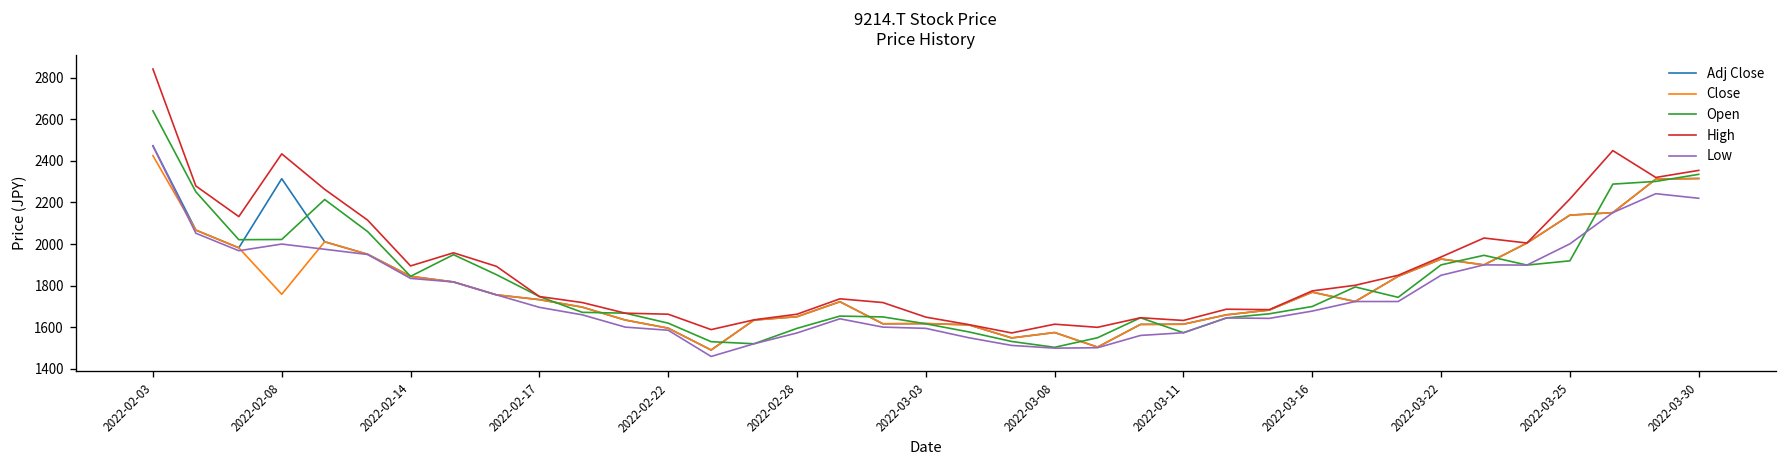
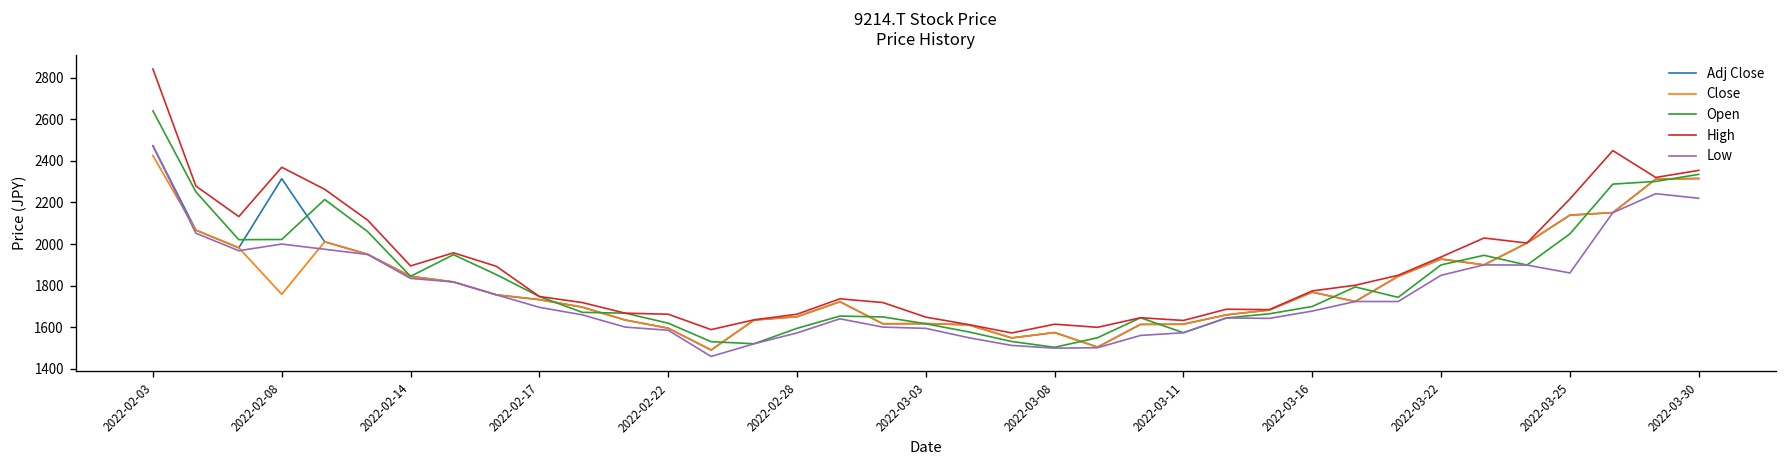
  {
    "Adj Close": {
      "2022-02-08": 2310
    },
    "Close": {
      "2022-02-03": 2420,
      "2022-02-08": 1760
    },
    "Open": {
      "2022-02-03": 2640,
      "2022-02-08": 2020,
      "2022-02-22": 1620,
      "2022-02-28": 1600,
      "2022-03-16": 1700,
      "2022-03-22": 1900,
-     "2022-03-25": 1920,
+     "2022-03-25": 2050,
      "2022-03-30": 2340
    },
    "High": {
      "2022-02-03": 2840,
-     "2022-02-08": 2430,
+     "2022-02-08": 2370,
      "2022-02-14": 1900,
      "2022-02-22": 1660,
      "2022-03-03": 1650,
      "2022-03-08": 1620,
      "2022-03-11": 1630,
      "2022-03-25": 2220,
      "2022-03-30": 2350
    },
    "Low": {
      "2022-02-08": 2000,
      "2022-02-17": 1700,
      "2022-02-28": 1570,
      "2022-03-03": 1600,
      "2022-03-16": 1680,
      "2022-03-22": 1850,
-     "2022-03-25": 2000,
+     "2022-03-25": 1860,
      "2022-03-30": 2220
    }
  }
